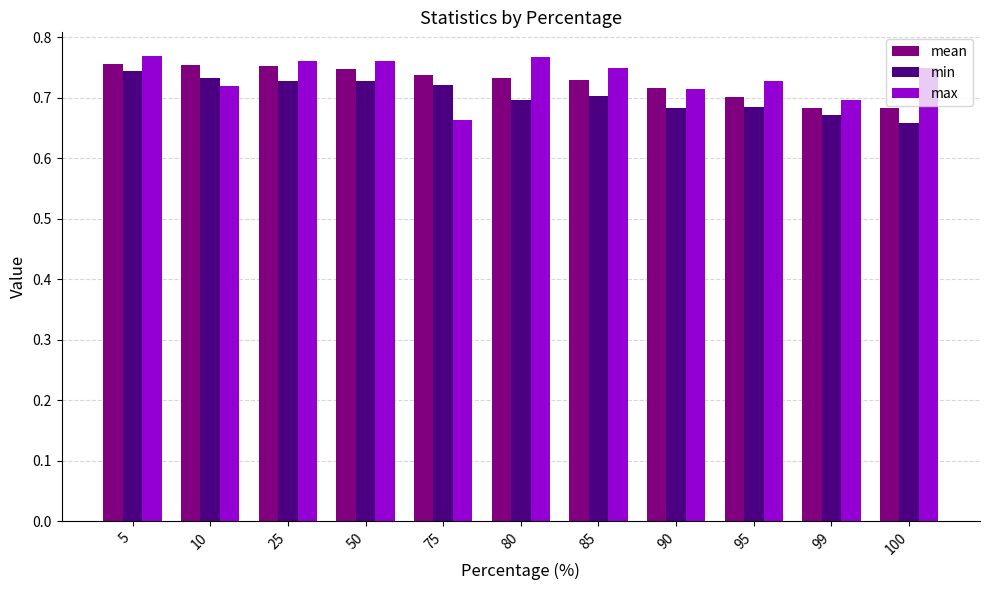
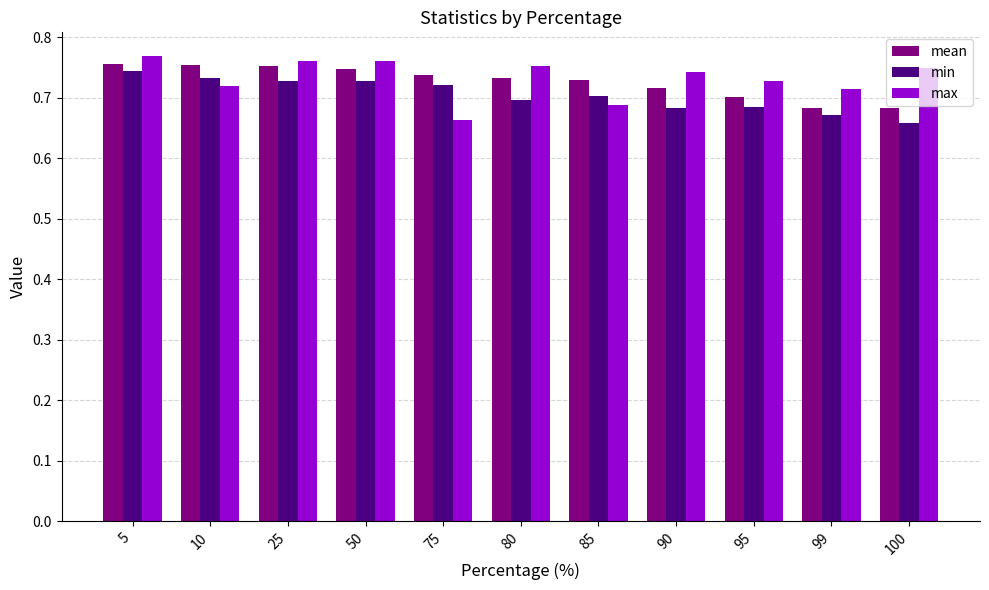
  {
    "max": {
      "5": 0.77,
      "10": 0.72,
      "25": 0.76,
      "50": 0.76,
      "75": 0.66,
-     "80": 0.77,
-     "85": 0.75,
-     "90": 0.71,
+     "80": 0.75,
+     "85": 0.69,
+     "90": 0.74,
      "95": 0.73,
-     "99": 0.70
+     "99": 0.71
    }
  }
